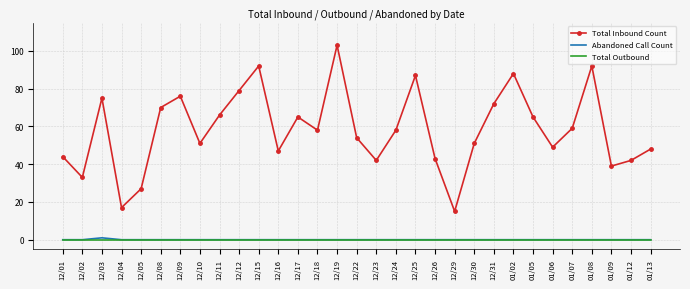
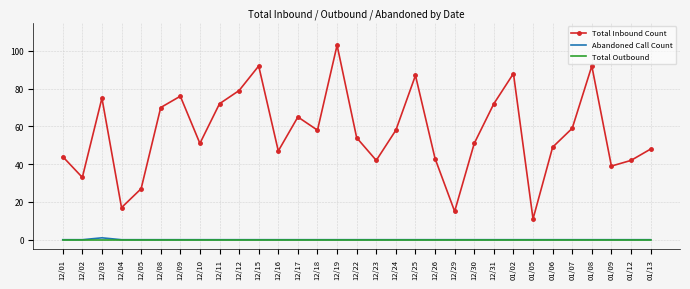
  {
    "Total Inbound Count": {
      "12/01": 44,
      "12/02": 33,
      "12/03": 75,
      "12/04": 17,
      "12/05": 27,
      "12/08": 70,
      "12/09": 76,
      "12/10": 51,
-     "12/11": 66,
+     "12/11": 72,
      "12/12": 79,
      "12/15": 92,
      "12/16": 47,
      "12/17": 65,
      "12/18": 58,
      "12/19": 103,
      "12/22": 54,
      "12/23": 42,
      "12/24": 58,
      "12/25": 87,
      "12/26": 43,
      "12/29": 15,
      "12/30": 51,
      "12/31": 72,
      "01/02": 88,
-     "01/05": 65,
+     "01/05": 11,
      "01/06": 49,
      "01/07": 59,
      "01/08": 92,
      "01/09": 39,
      "01/12": 42,
      "01/13": 48
    }
  }
